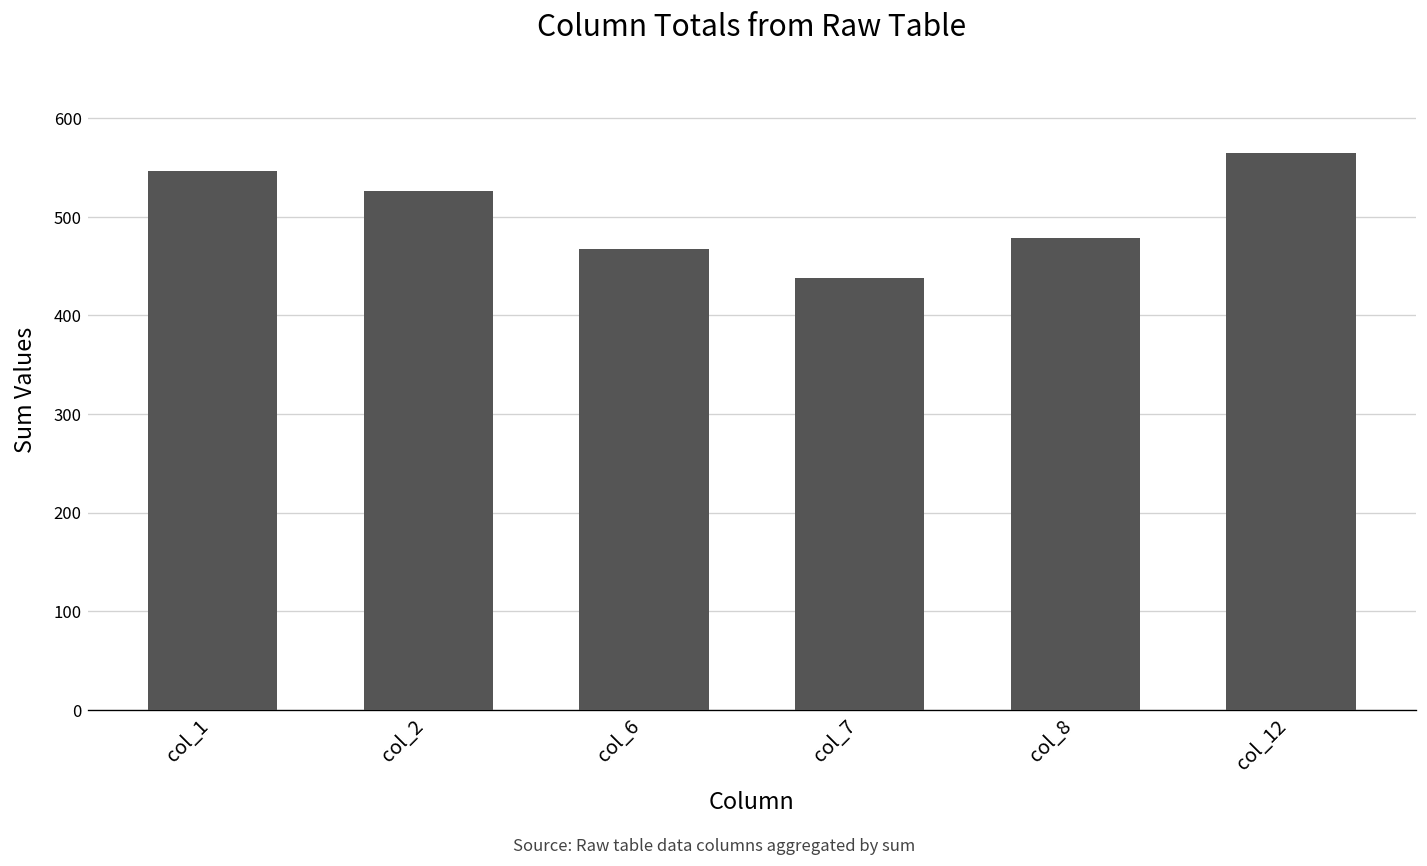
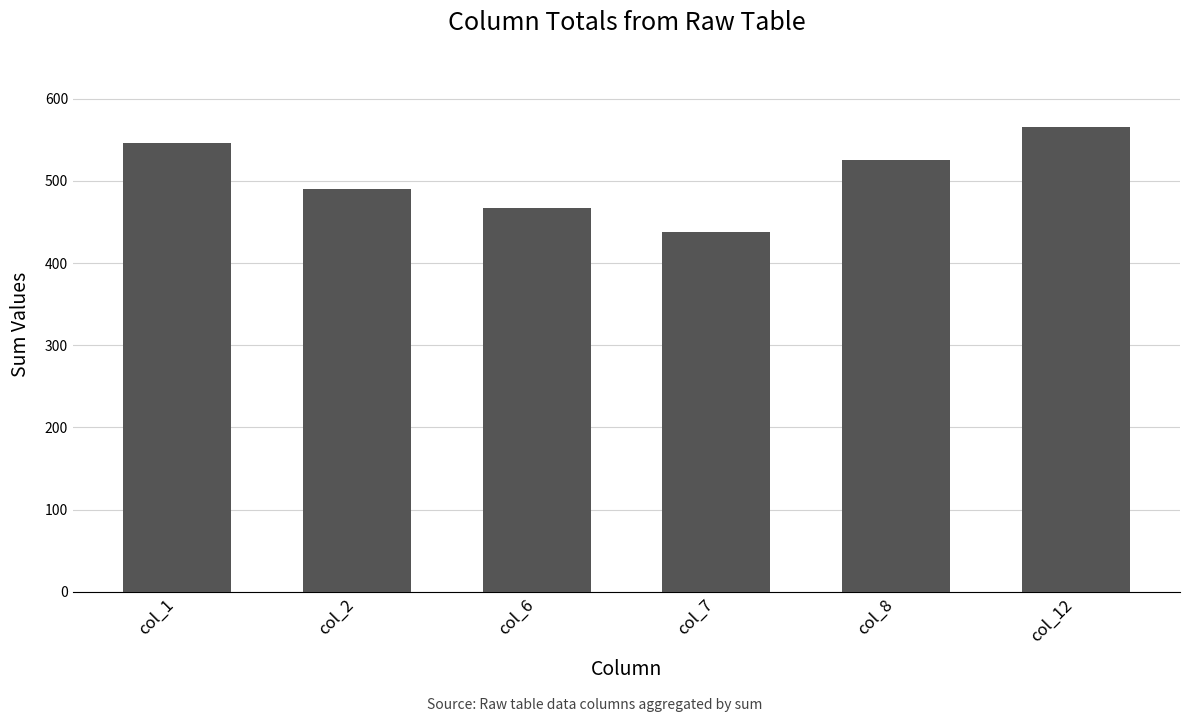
  {
    "col_1": 550,
-   "col_2": 530,
+   "col_2": 490,
    "col_6": 470,
    "col_7": 440,
-   "col_8": 480,
+   "col_8": 530,
    "col_12": 570
  }
